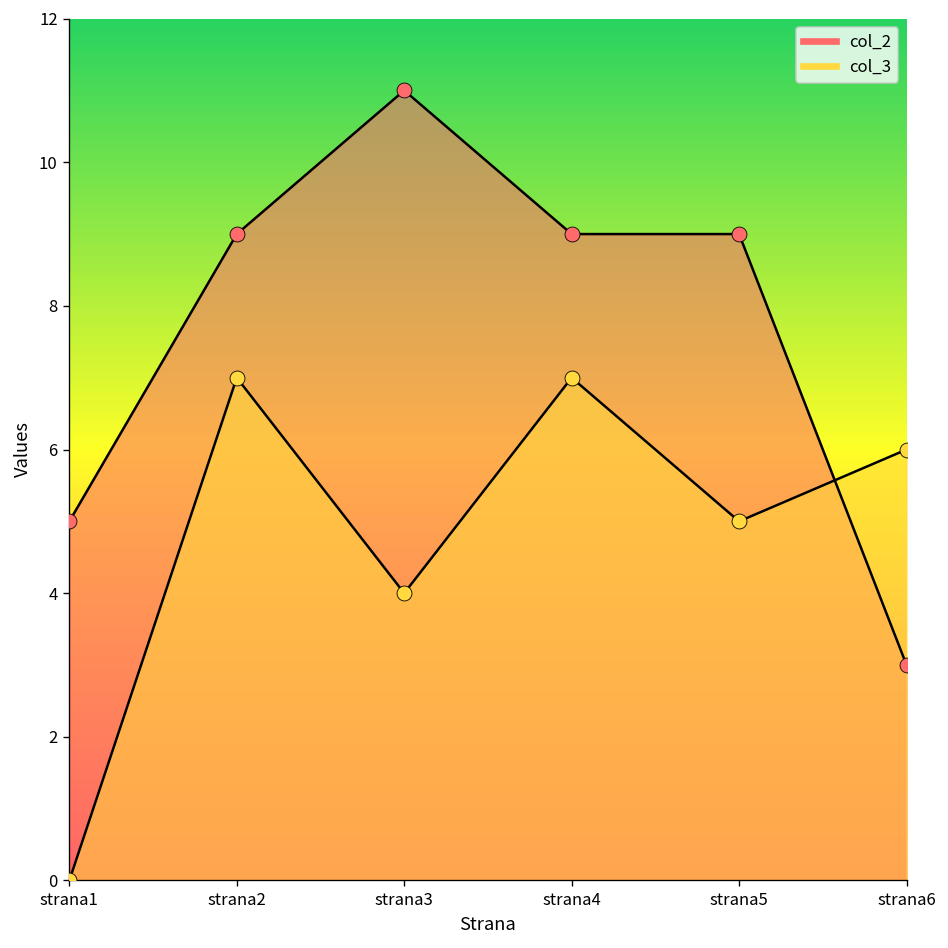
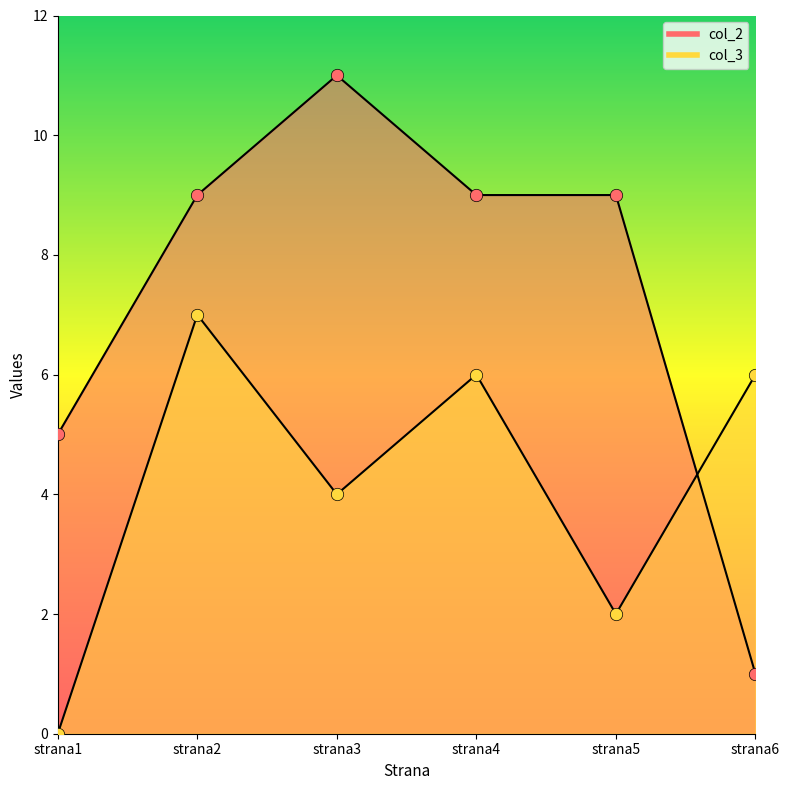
  {
    "col_2": {
      "strana1": 5,
      "strana2": 9,
      "strana3": 11,
      "strana4": 9,
      "strana5": 9,
-     "strana6": 3
+     "strana6": 1
    },
    "col_3": {
      "strana1": 0,
      "strana2": 7,
      "strana3": 4,
-     "strana4": 7,
-     "strana5": 5,
+     "strana4": 6,
+     "strana5": 2,
      "strana6": 6
    }
  }
